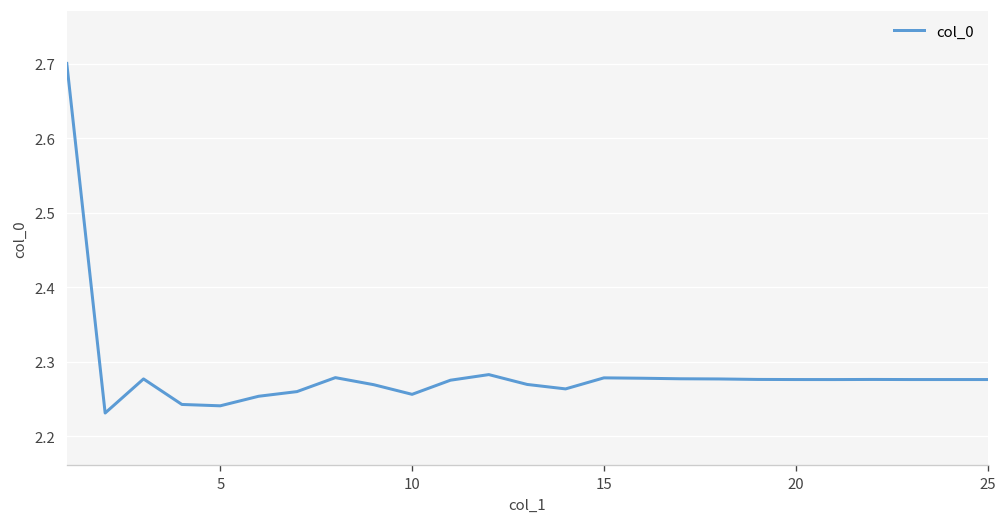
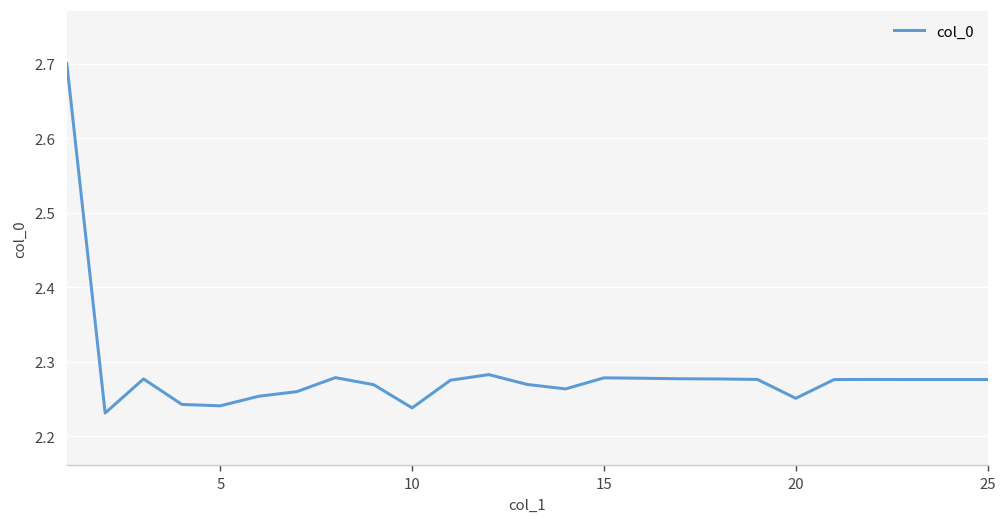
  {
    "5": 2.24,
-   "10": 2.26,
+   "10": 2.24,
    "15": 2.28,
-   "20": 2.28,
+   "20": 2.25,
    "25": 2.28
  }
